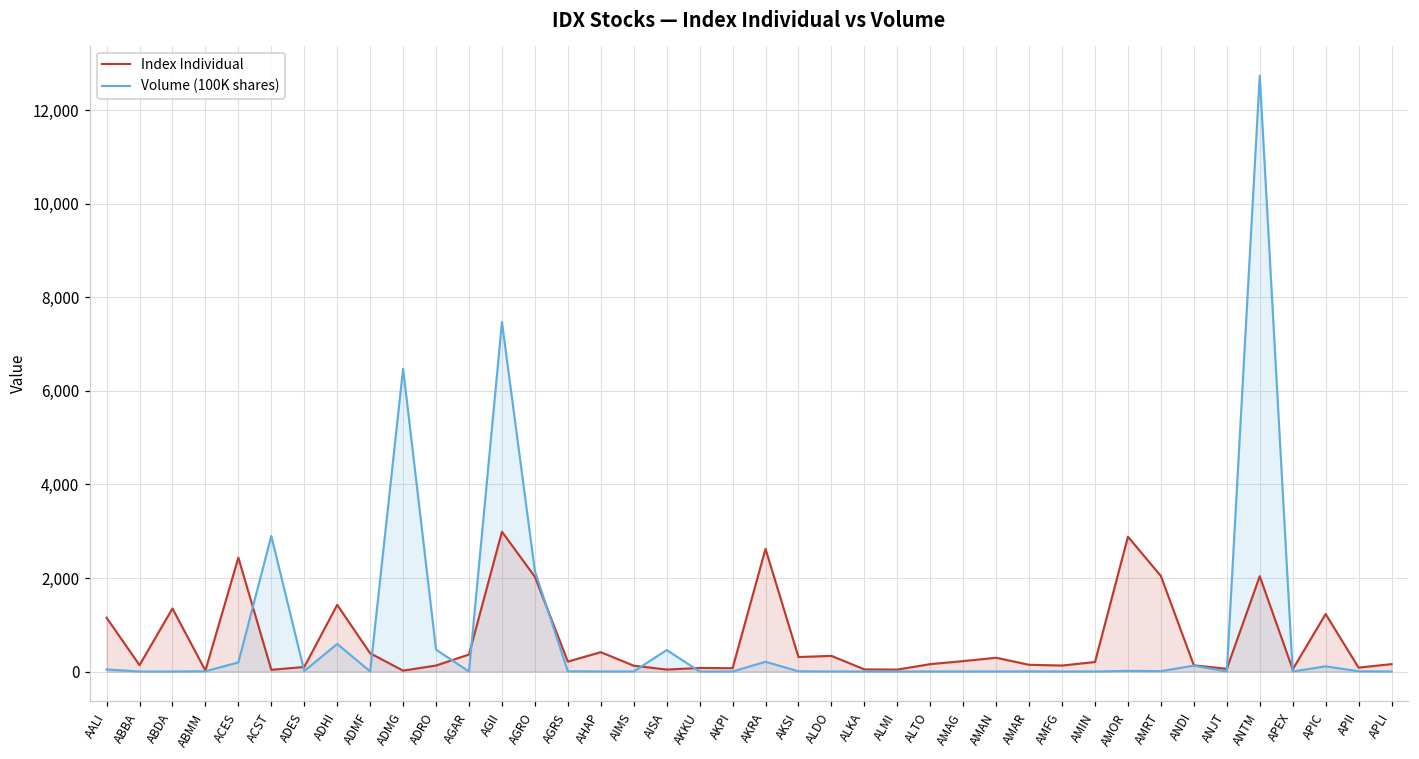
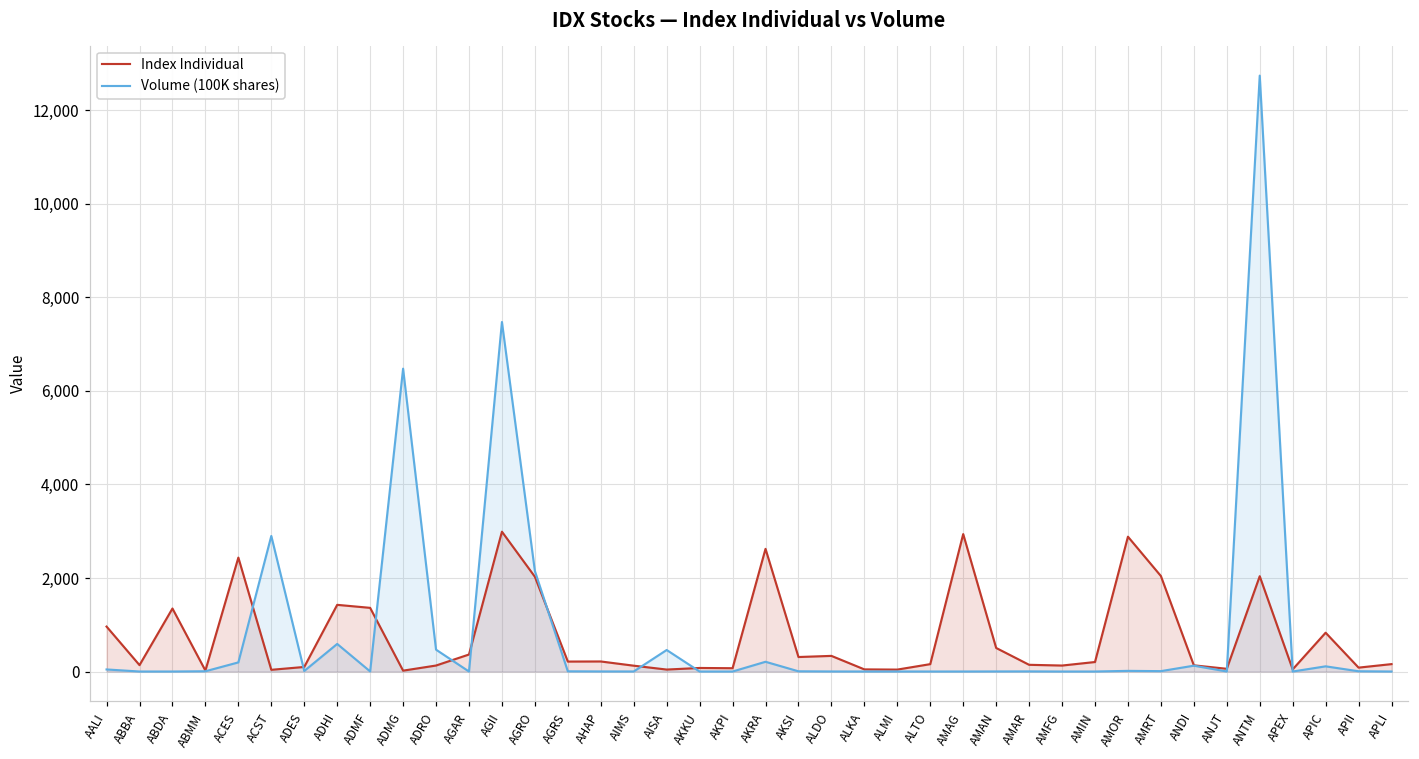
  {
    "Index Individual": {
-     "AALI": "1,100",
+     "AALI": "1,000",
      "ABBA": "100",
      "ABDA": "1,300",
      "ACES": "2,400",
      "ACST": "0",
      "ADES": "100",
      "ADHI": "1,400",
-     "ADMF": "400",
+     "ADMF": "1,400",
      "ADMG": "0",
      "ADRO": "100",
      "AGAR": "400",
      "AGII": "3,000",
      "AGRO": "2,000",
      "AGRS": "200",
-     "AHAP": "400",
+     "AHAP": "200",
      "AIMS": "100",
      "AISA": "0",
      "AKKU": "100",
      "AKPI": "100",
      "AKRA": "2,600",
      "AKSI": "300",
      "ALDO": "300",
      "ALTO": "200",
-     "AMAG": "200",
-     "AMAN": "300",
+     "AMAG": "2,900",
+     "AMAN": "500",
      "AMAR": "100",
      "AMFG": "100",
      "AMIN": "200",
      "AMOR": "2,900",
      "AMRT": "2,000",
      "ANTM": "2,000",
-     "APIC": "1,200",
+     "APIC": "800",
      "APII": "100",
      "APLI": "200"
    },
    "Volume (100K shares)": {
      "AALI": "0",
      "ABBA": "0",
      "ABDA": "0",
      "ACES": "200",
      "ACST": "2,900",
      "ADES": "0",
      "ADHI": "600",
      "ADMF": "0",
      "ADMG": "6,500",
      "ADRO": "500",
      "AGAR": "0",
      "AGII": "7,500",
      "AGRO": "2,100",
      "AGRS": "0",
      "AHAP": "0",
      "AIMS": "0",
      "AISA": "500",
      "AKKU": "0",
      "AKPI": "0",
      "AKRA": "200",
      "AKSI": "0",
      "ALDO": "0",
      "ALTO": "0",
      "AMAG": "0",
      "AMAN": "0",
      "AMAR": "0",
      "AMFG": "0",
      "AMIN": "0",
      "AMOR": "0",
      "AMRT": "0",
      "ANTM": "12,700",
      "APIC": "100",
      "APII": "0",
      "APLI": "0"
    }
  }
